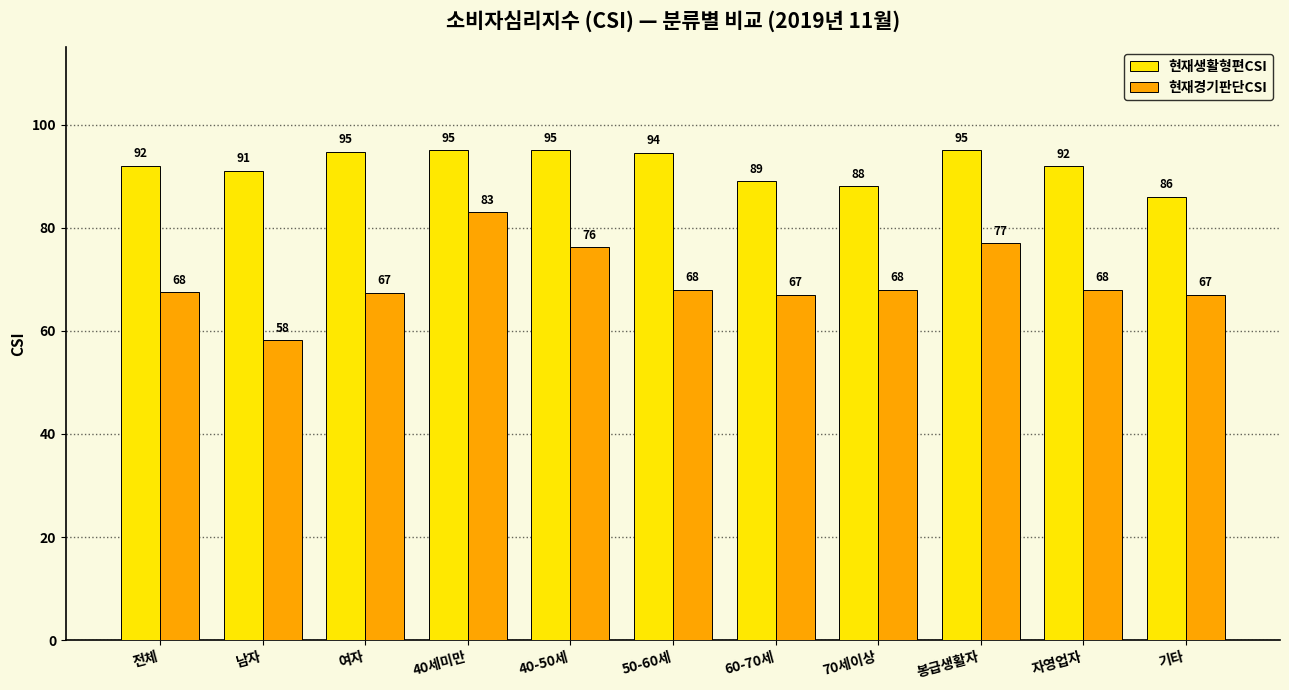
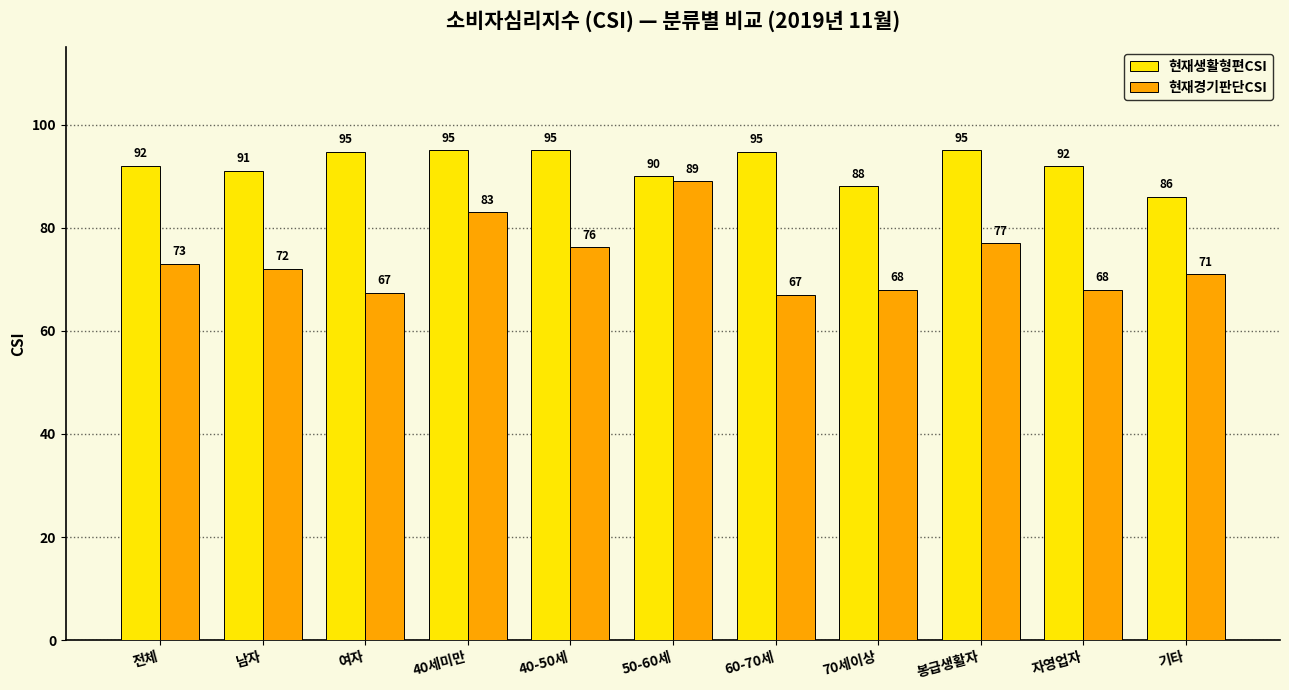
  {
    "현재생활형편CSI": {
      "전체": 92,
      "남자": 91,
      "여자": 95,
      "40세미만": 95,
      "40-50세": 95,
-     "50-60세": 94,
-     "60-70세": 89,
+     "50-60세": 90,
+     "60-70세": 95,
      "70세이상": 88,
      "봉급생활자": 95,
      "자영업자": 92,
      "기타": 86
    },
    "현재경기판단CSI": {
-     "전체": 68,
-     "남자": 58,
+     "전체": 73,
+     "남자": 72,
      "여자": 67,
      "40세미만": 83,
      "40-50세": 76,
-     "50-60세": 68,
+     "50-60세": 89,
      "60-70세": 67,
      "70세이상": 68,
      "봉급생활자": 77,
      "자영업자": 68,
-     "기타": 67
+     "기타": 71
    }
  }
